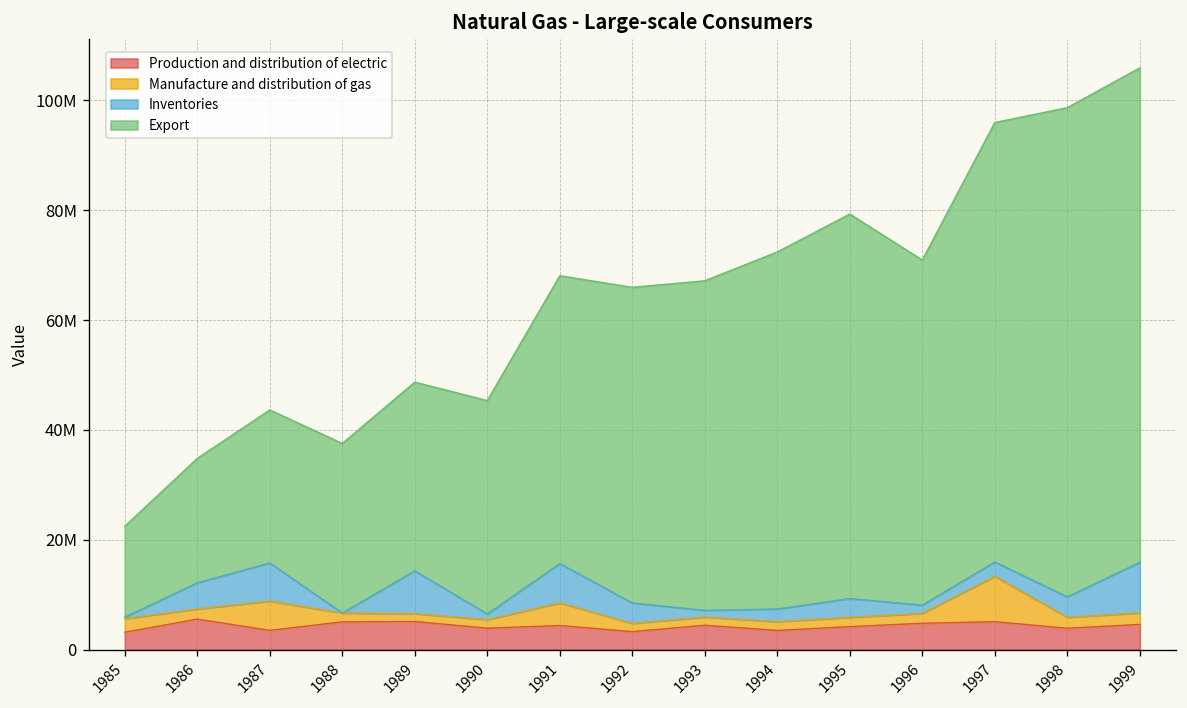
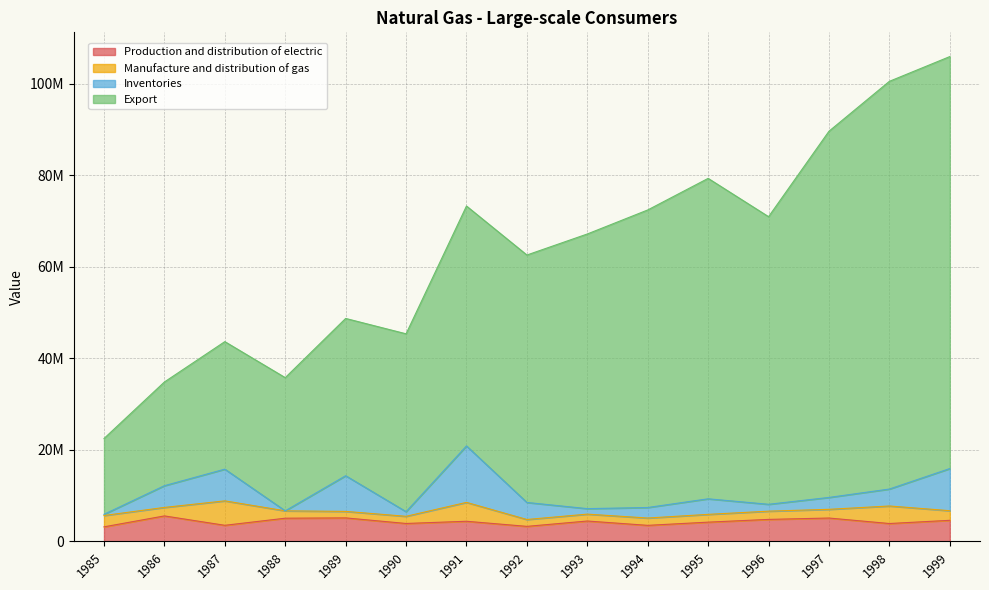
  {
    "Production and distribution of electric": {
      "1985": 3000000,
      "1986": 6000000,
      "1987": 4000000,
      "1988": 5000000,
      "1989": 5000000,
      "1990": 4000000,
      "1991": 4000000,
      "1992": 3000000,
      "1993": 4000000,
      "1994": 4000000,
      "1995": 4000000,
      "1996": 5000000,
      "1997": 5000000,
      "1998": 4000000,
      "1999": 5000000
    },
    "Manufacture and distribution of gas": {
      "1986": 2000000,
      "1987": 5000000,
      "1989": 1000000,
      "1990": 2000000,
      "1991": 4000000,
      "1992": 2000000,
      "1993": 2000000,
      "1994": 2000000,
      "1995": 2000000,
      "1996": 2000000,
-     "1997": 8000000,
-     "1998": 2000000,
+     "1997": 2000000,
+     "1998": 4000000,
      "1999": 2000000
    },
    "Inventories": {
      "1986": 5000000,
      "1987": 7000000,
      "1989": 8000000,
      "1990": 1000000,
-     "1991": 7000000,
+     "1991": 12000000,
      "1992": 4000000,
      "1993": 1000000,
      "1994": 2000000,
      "1995": 3000000,
      "1996": 2000000,
      "1997": 3000000,
      "1998": 4000000,
      "1999": 9000000
    },
    "Export": {
      "1985": 17000000,
      "1986": 23000000,
      "1987": 28000000,
-     "1988": 31000000,
+     "1988": 29000000,
      "1989": 34000000,
      "1990": 39000000,
      "1991": 52000000,
-     "1992": 57000000,
+     "1992": 54000000,
      "1993": 60000000,
      "1994": 65000000,
      "1995": 70000000,
      "1996": 63000000,
      "1997": 80000000,
      "1998": 89000000,
      "1999": 90000000
    }
  }
